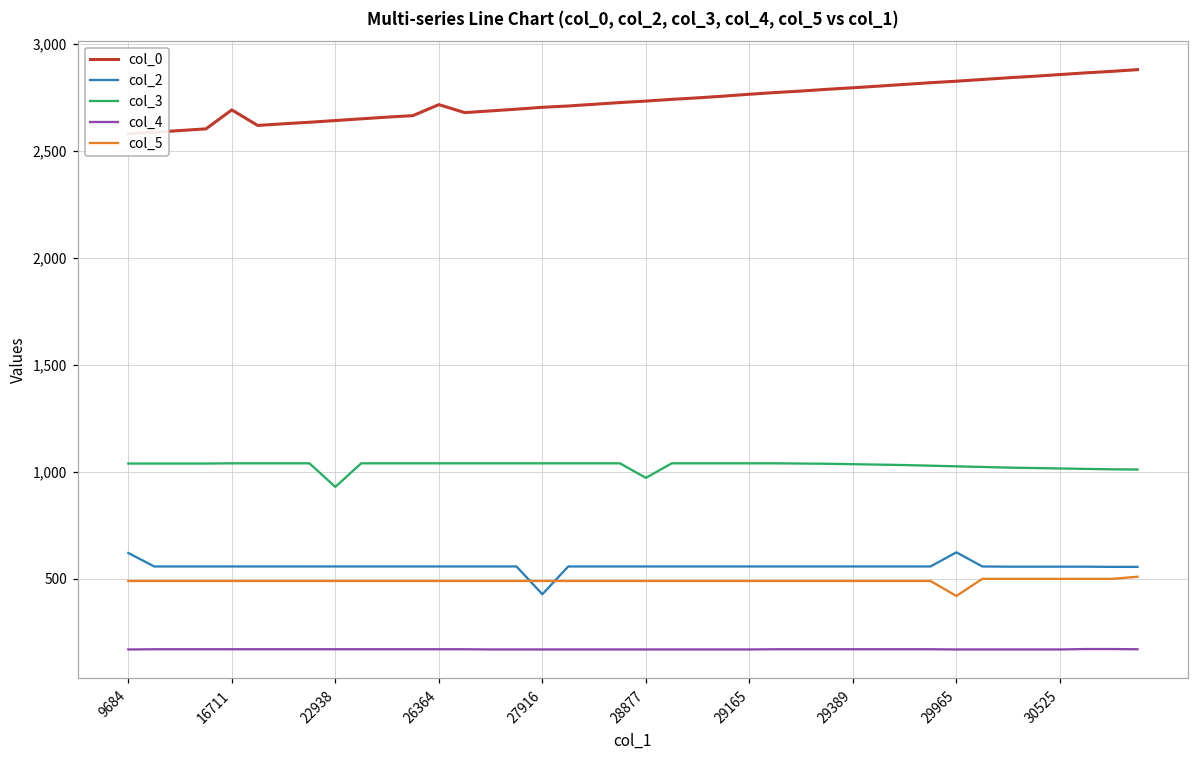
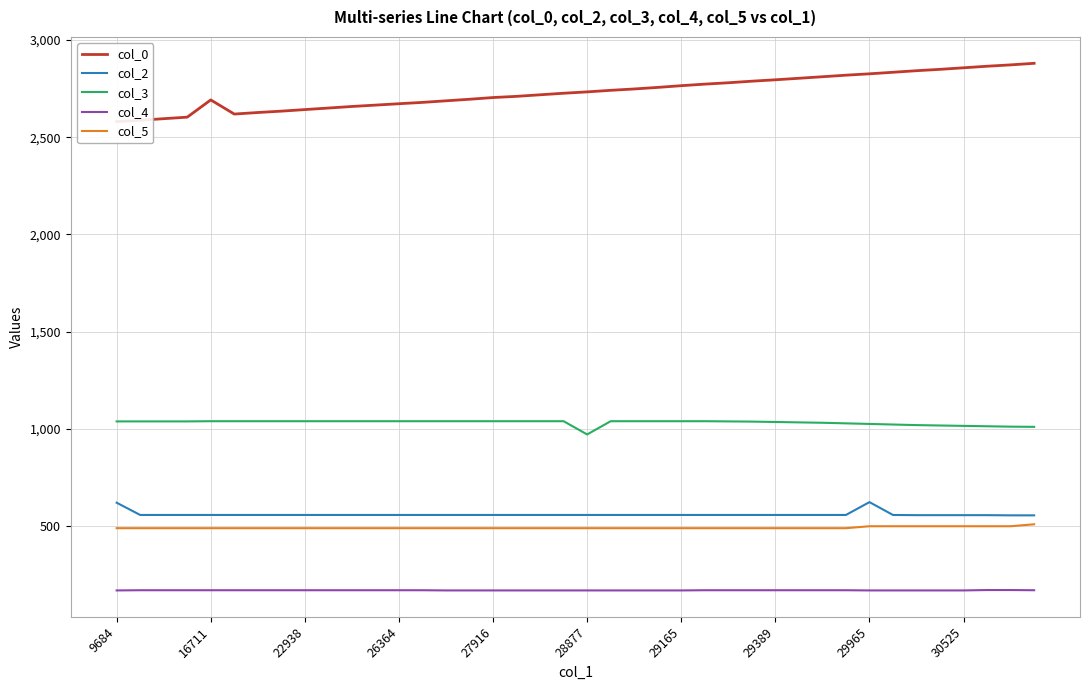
  {
    "col_0": {
      "16711": "2,690",
      "22938": "2,640",
-     "26364": "2,720",
+     "26364": "2,670",
      "27916": "2,700",
      "28877": "2,730",
      "29165": "2,770",
      "29389": "2,800",
      "29965": "2,830",
      "30525": "2,860"
    },
    "col_2": {
      "9684": "620",
      "16711": "560",
      "22938": "560",
      "26364": "560",
-     "27916": "430",
+     "27916": "560",
      "28877": "560",
      "29165": "560",
      "29389": "560",
      "29965": "620",
      "30525": "560"
    },
    "col_3": {
      "9684": "1,040",
      "16711": "1,040",
-     "22938": "930",
+     "22938": "1,040",
      "26364": "1,040",
      "27916": "1,040",
      "28877": "970",
      "29165": "1,040",
      "29389": "1,040",
      "29965": "1,030",
      "30525": "1,020"
    },
    "col_4": {
      "9684": "170",
      "16711": "170",
      "22938": "170",
      "26364": "170",
      "27916": "170",
      "28877": "170",
      "29165": "170",
      "29389": "170",
      "29965": "170",
      "30525": "170"
    },
    "col_5": {
      "9684": "490",
      "16711": "490",
      "22938": "490",
      "26364": "490",
      "27916": "490",
      "28877": "490",
      "29165": "490",
      "29389": "490",
-     "29965": "420",
+     "29965": "500",
      "30525": "500"
    }
  }
